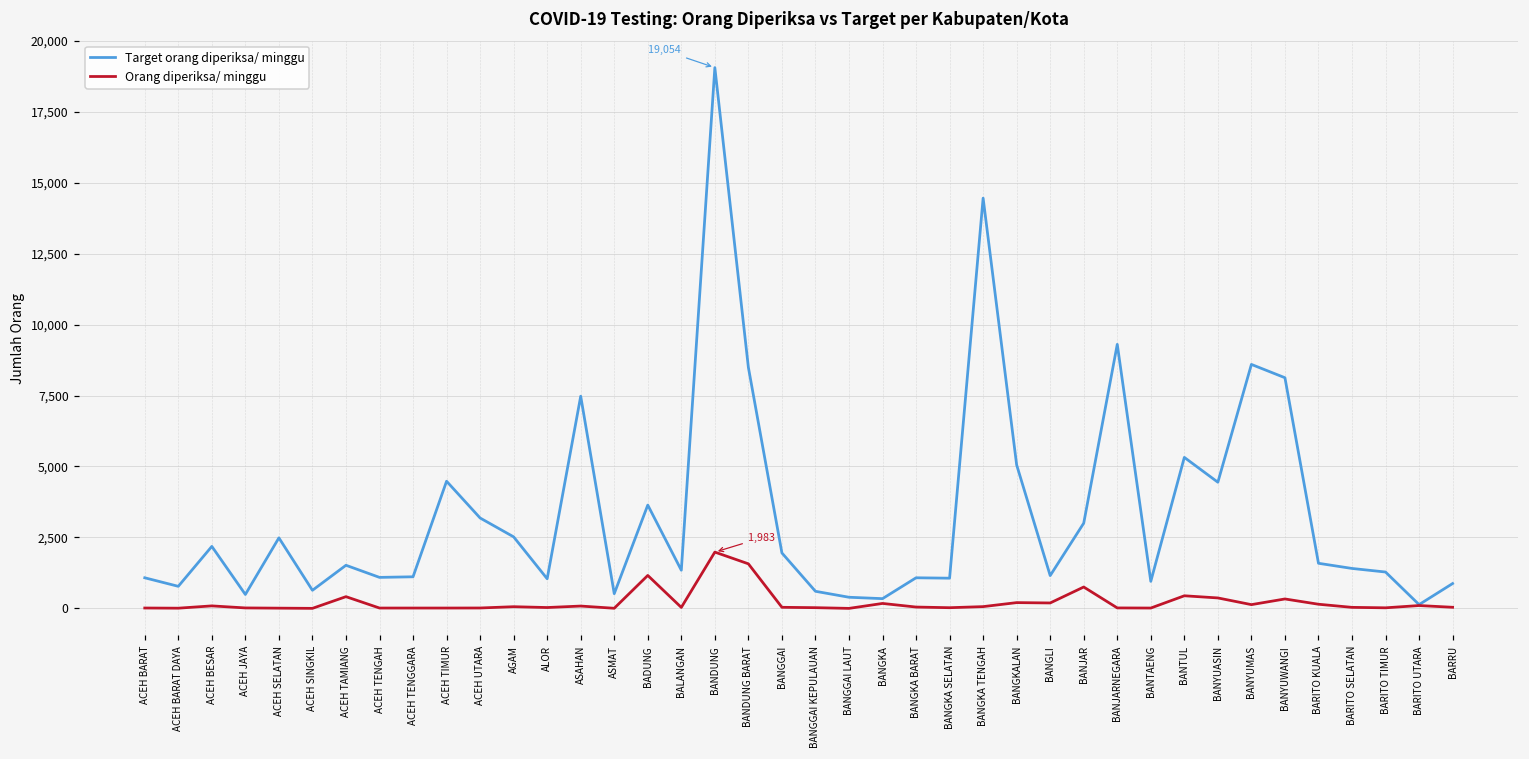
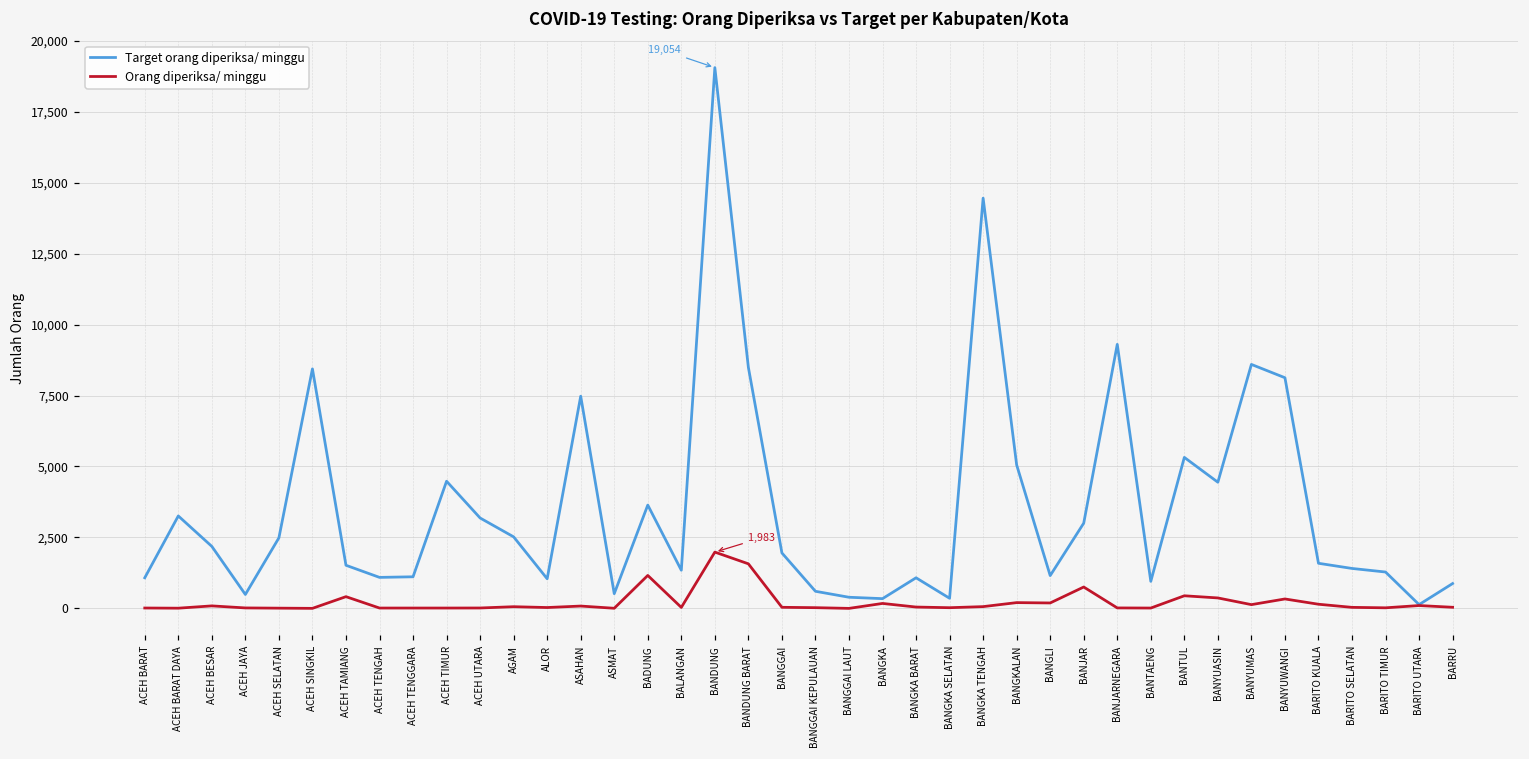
  {
    "Target orang diperiksa/ minggu": {
      "ACEH BARAT": "1,100",
-     "ACEH BARAT DAYA": "800",
+     "ACEH BARAT DAYA": "3,300",
      "ACEH BESAR": "2,200",
      "ACEH JAYA": "500",
      "ACEH SELATAN": "2,500",
-     "ACEH SINGKIL": "600",
+     "ACEH SINGKIL": "8,400",
      "ACEH TAMIANG": "1,500",
      "ACEH TENGAH": "1,100",
      "ACEH TENGGARA": "1,100",
      "ACEH TIMUR": "4,500",
      "ACEH UTARA": "3,200",
      "AGAM": "2,500",
      "ALOR": "1,000",
      "ASAHAN": "7,500",
      "ASMAT": "500",
      "BADUNG": "3,600",
      "BALANGAN": "1,300",
      "BANDUNG BARAT": "8,500",
      "BANGGAI": "2,000",
      "BANGGAI KEPULAUAN": "600",
      "BANGGAI LAUT": "400",
      "BANGKA": "300",
      "BANGKA BARAT": "1,100",
-     "BANGKA SELATAN": "1,100",
+     "BANGKA SELATAN": "400",
      "BANGKA TENGAH": "14,500",
      "BANGKALAN": "5,100",
      "BANGLI": "1,200",
      "BANJAR": "3,000",
      "BANJARNEGARA": "9,300",
      "BANTAENG": "1,000",
      "BANTUL": "5,300",
      "BANYUASIN": "4,400",
      "BANYUMAS": "8,600",
      "BANYUWANGI": "8,100",
      "BARITO KUALA": "1,600",
      "BARITO SELATAN": "1,400",
      "BARITO TIMUR": "1,300",
      "BARRU": "900"
    },
    "Orang diperiksa/ minggu": {
      "BANDUNG": "1,983"
    }
  }
